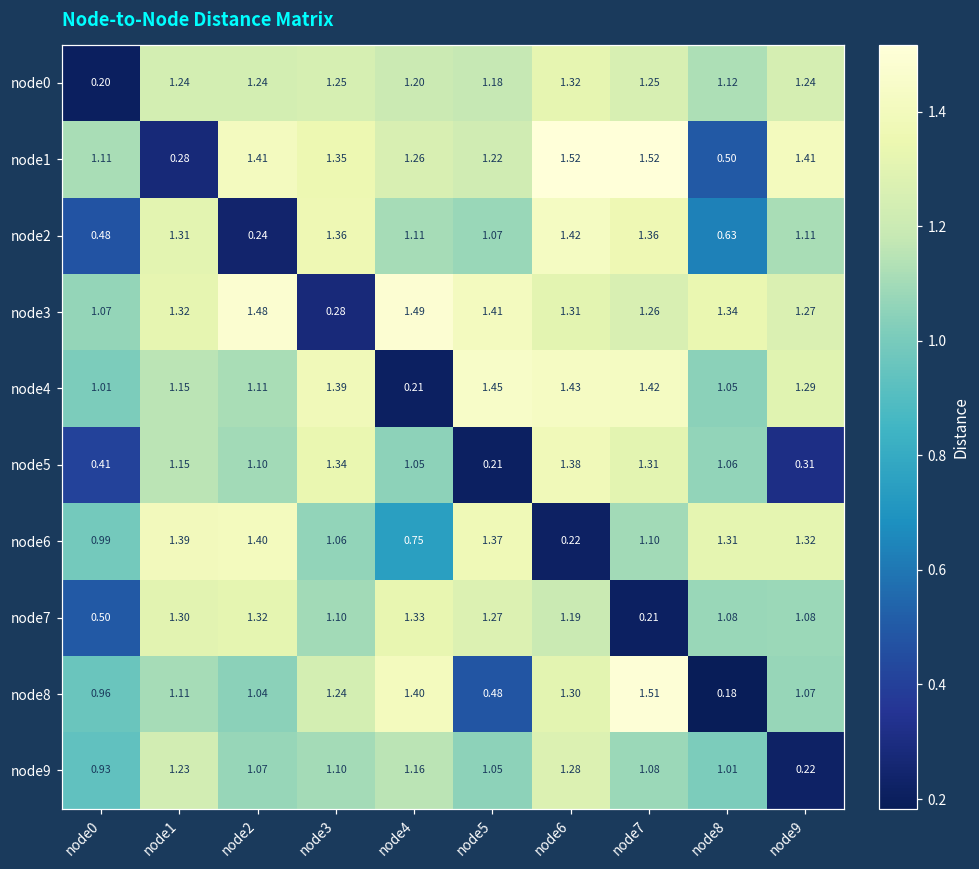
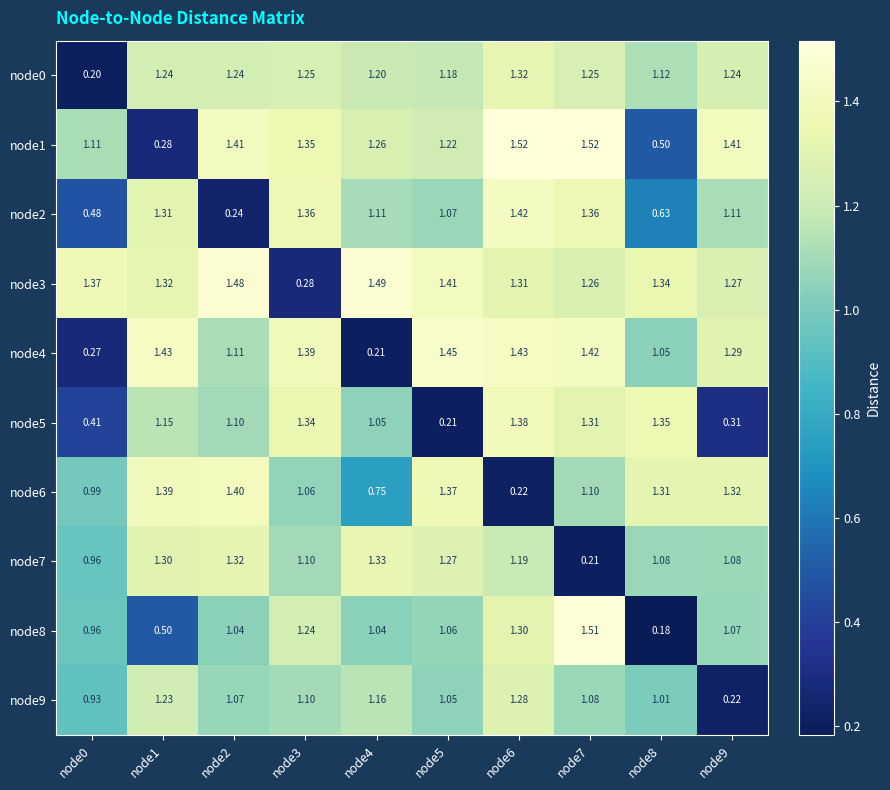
  {
    "node0": {
      "node0": 0.20,
      "node1": 1.24,
      "node2": 1.24,
      "node3": 1.25,
      "node4": 1.20,
      "node5": 1.18,
      "node6": 1.32,
      "node7": 1.25,
      "node8": 1.12,
      "node9": 1.24
    },
    "node1": {
      "node0": 1.11,
      "node1": 0.28,
      "node2": 1.41,
      "node3": 1.35,
      "node4": 1.26,
      "node5": 1.22,
      "node6": 1.52,
      "node7": 1.52,
      "node8": 0.50,
      "node9": 1.41
    },
    "node2": {
      "node0": 0.48,
      "node1": 1.31,
      "node2": 0.24,
      "node3": 1.36,
      "node4": 1.11,
      "node5": 1.07,
      "node6": 1.42,
      "node7": 1.36,
      "node8": 0.63,
      "node9": 1.11
    },
    "node3": {
-     "node0": 1.07,
+     "node0": 1.37,
      "node1": 1.32,
      "node2": 1.48,
      "node3": 0.28,
      "node4": 1.49,
      "node5": 1.41,
      "node6": 1.31,
      "node7": 1.26,
      "node8": 1.34,
      "node9": 1.27
    },
    "node4": {
-     "node0": 1.01,
-     "node1": 1.15,
+     "node0": 0.27,
+     "node1": 1.43,
      "node2": 1.11,
      "node3": 1.39,
      "node4": 0.21,
      "node5": 1.45,
      "node6": 1.43,
      "node7": 1.42,
      "node8": 1.05,
      "node9": 1.29
    },
    "node5": {
      "node0": 0.41,
      "node1": 1.15,
      "node2": 1.10,
      "node3": 1.34,
      "node4": 1.05,
      "node5": 0.21,
      "node6": 1.38,
      "node7": 1.31,
-     "node8": 1.06,
+     "node8": 1.35,
      "node9": 0.31
    },
    "node6": {
      "node0": 0.99,
      "node1": 1.39,
      "node2": 1.40,
      "node3": 1.06,
      "node4": 0.75,
      "node5": 1.37,
      "node6": 0.22,
      "node7": 1.10,
      "node8": 1.31,
      "node9": 1.32
    },
    "node7": {
-     "node0": 0.50,
+     "node0": 0.96,
      "node1": 1.30,
      "node2": 1.32,
      "node3": 1.10,
      "node4": 1.33,
      "node5": 1.27,
      "node6": 1.19,
      "node7": 0.21,
      "node8": 1.08,
      "node9": 1.08
    },
    "node8": {
      "node0": 0.96,
-     "node1": 1.11,
+     "node1": 0.50,
      "node2": 1.04,
      "node3": 1.24,
-     "node4": 1.40,
-     "node5": 0.48,
+     "node4": 1.04,
+     "node5": 1.06,
      "node6": 1.30,
      "node7": 1.51,
      "node8": 0.18,
      "node9": 1.07
    },
    "node9": {
      "node0": 0.93,
      "node1": 1.23,
      "node2": 1.07,
      "node3": 1.10,
      "node4": 1.16,
      "node5": 1.05,
      "node6": 1.28,
      "node7": 1.08,
      "node8": 1.01,
      "node9": 0.22
    }
  }
